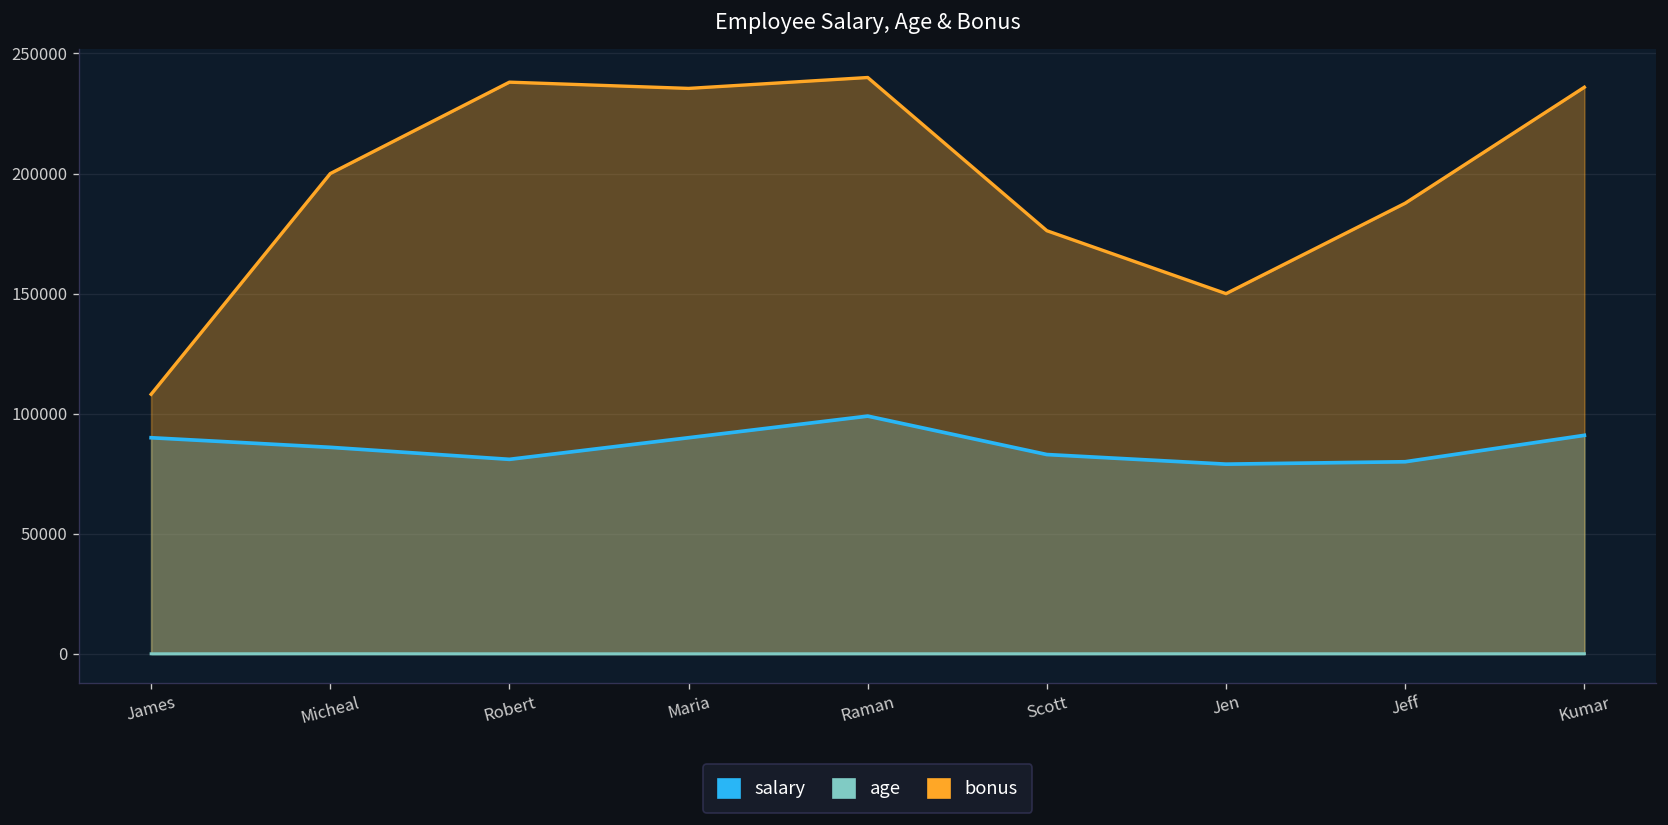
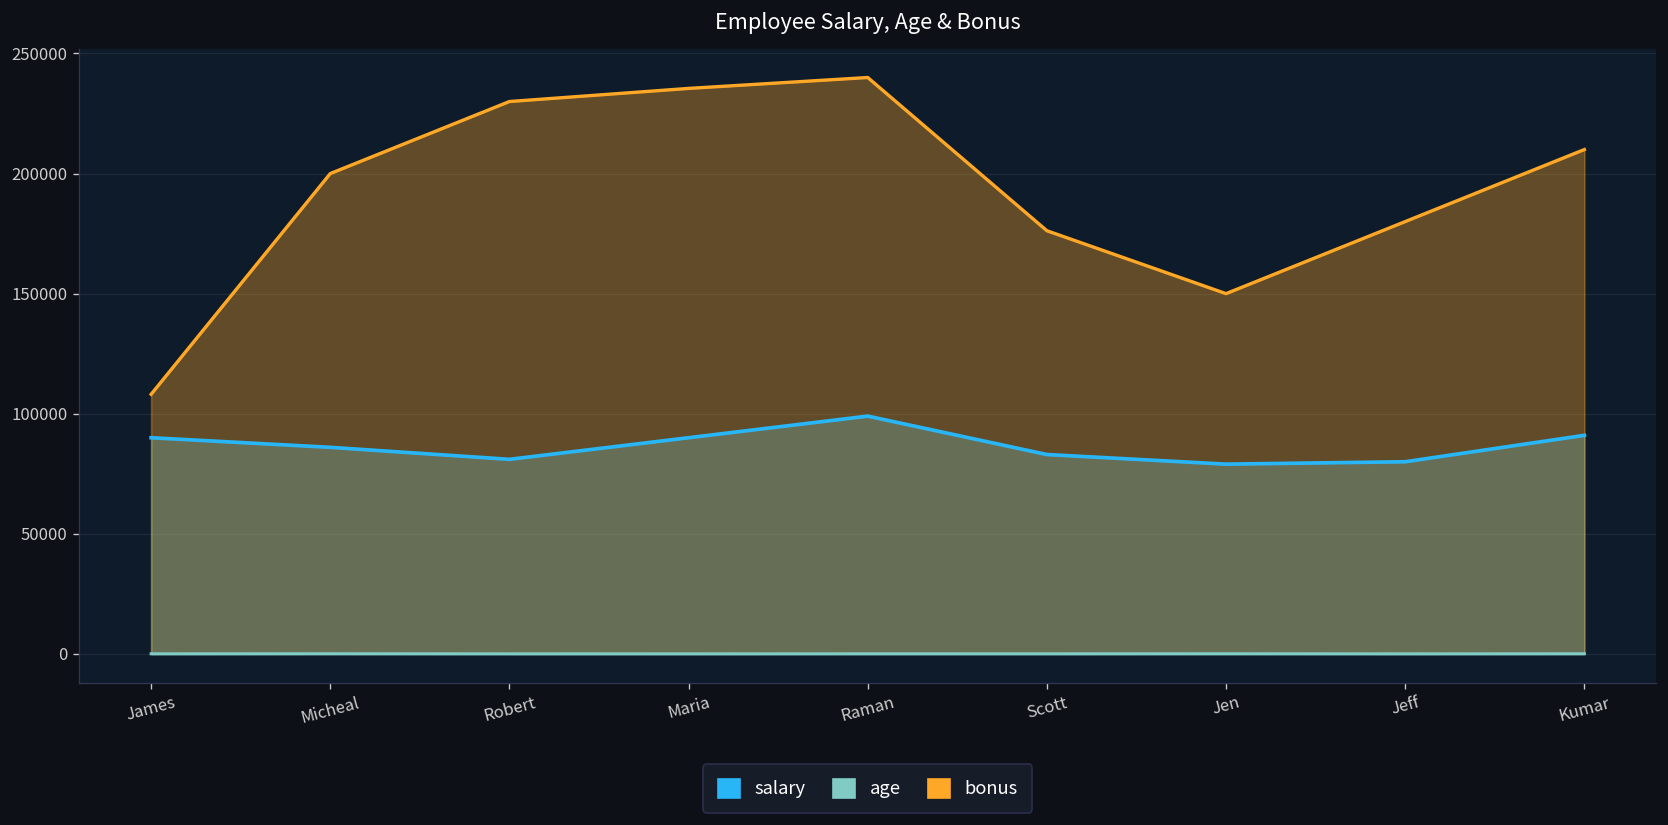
  {
    "bonus": {
      "James": 108000,
      "Micheal": 200000,
-     "Robert": 238000,
+     "Robert": 230000,
      "Maria": 235000,
      "Raman": 240000,
      "Scott": 176000,
      "Jen": 150000,
-     "Jeff": 188000,
-     "Kumar": 236000
+     "Jeff": 180000,
+     "Kumar": 210000
    }
  }
